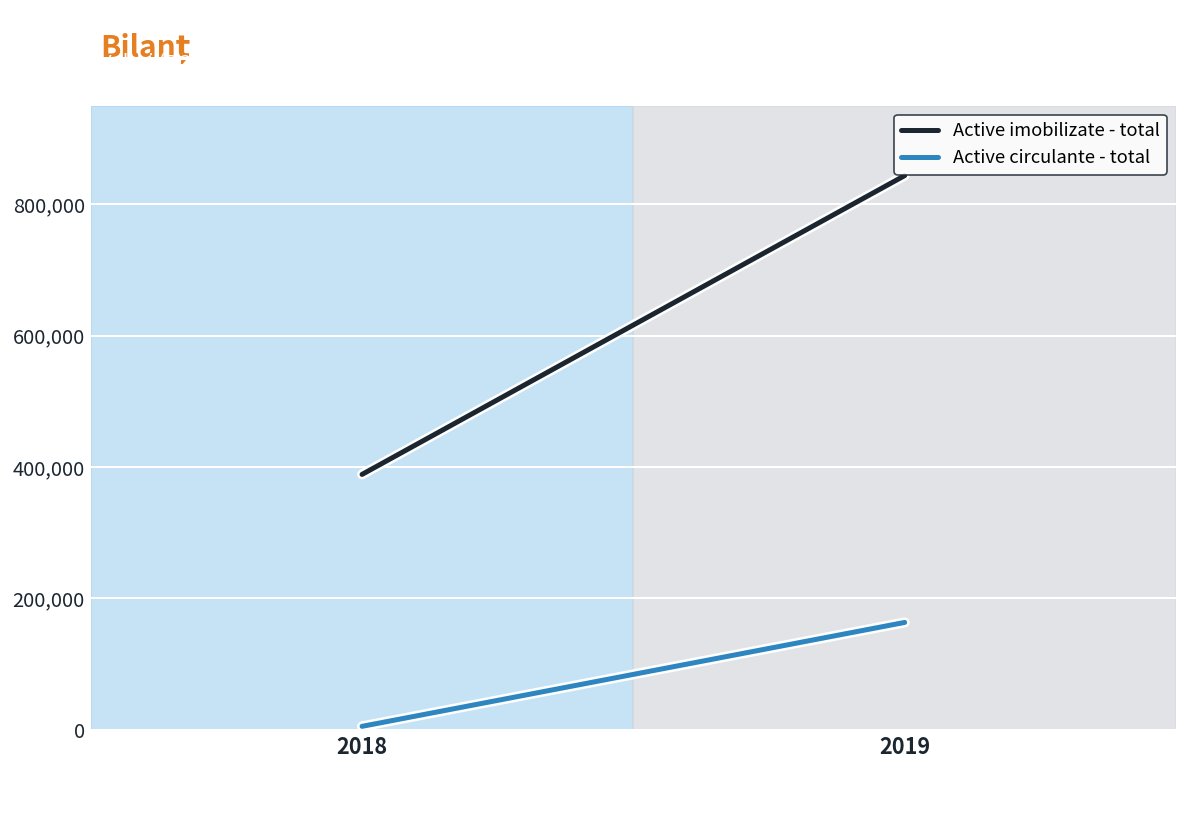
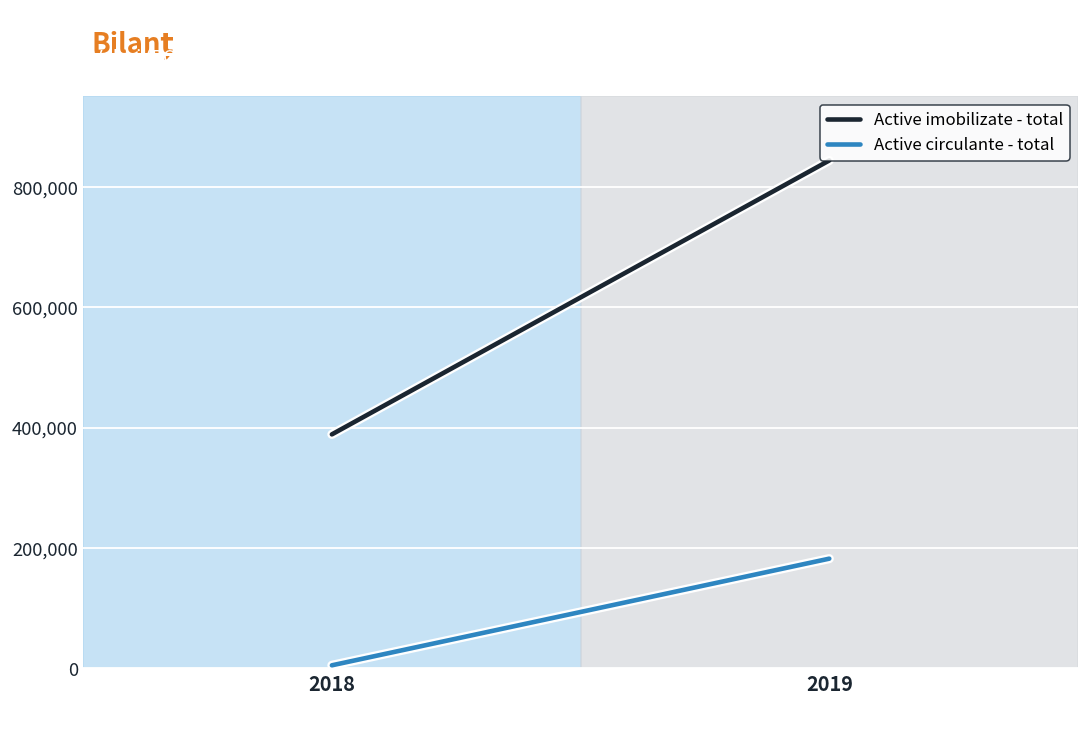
  {
    "Active imobilizate - total": {
      "2018": "390,000"
    },
    "Active circulante - total": {
      "2018": "10,000",
-     "2019": "160,000"
+     "2019": "180,000"
    }
  }
